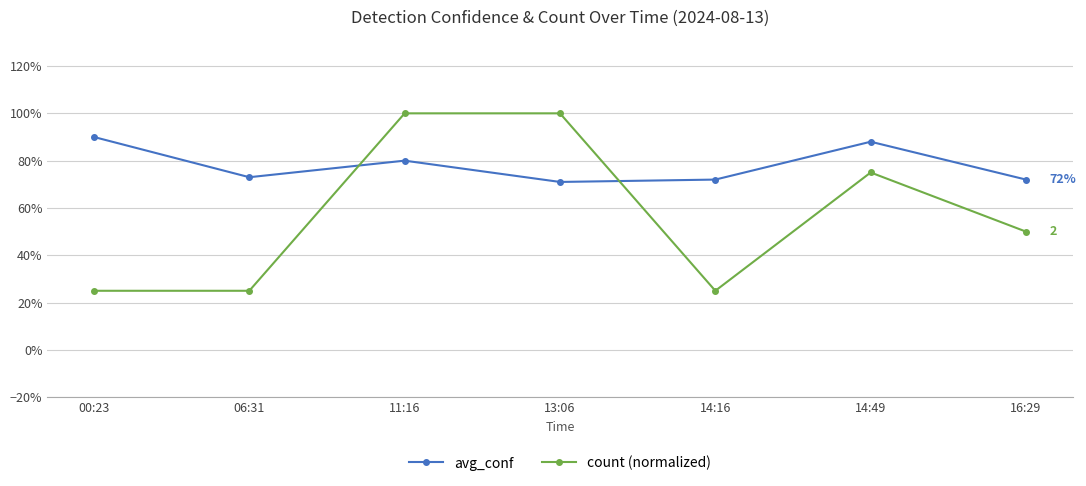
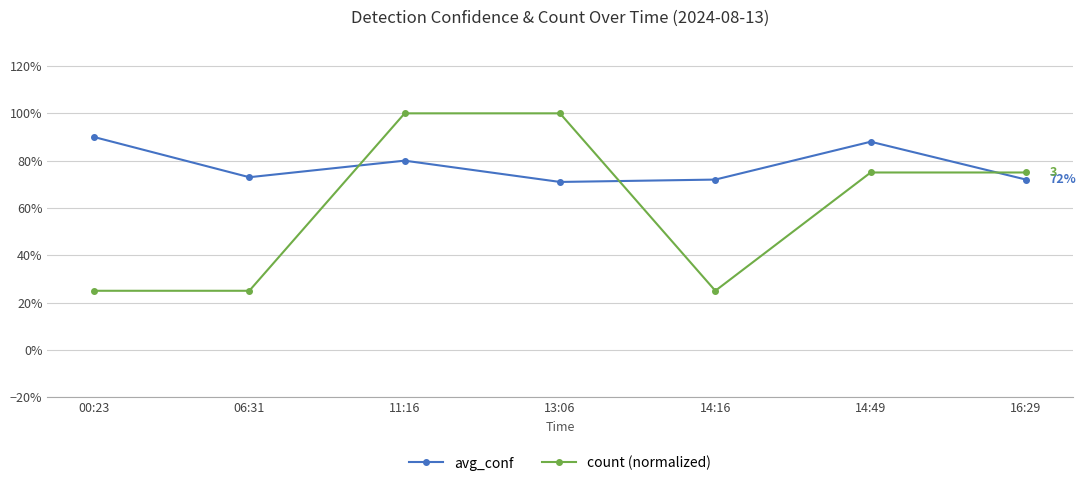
  {
    "avg_conf": {
      "16:29": "72%"
    },
    "count (normalized)": {
-     "16:29": "2"
+     "16:29": "3"
    }
  }
